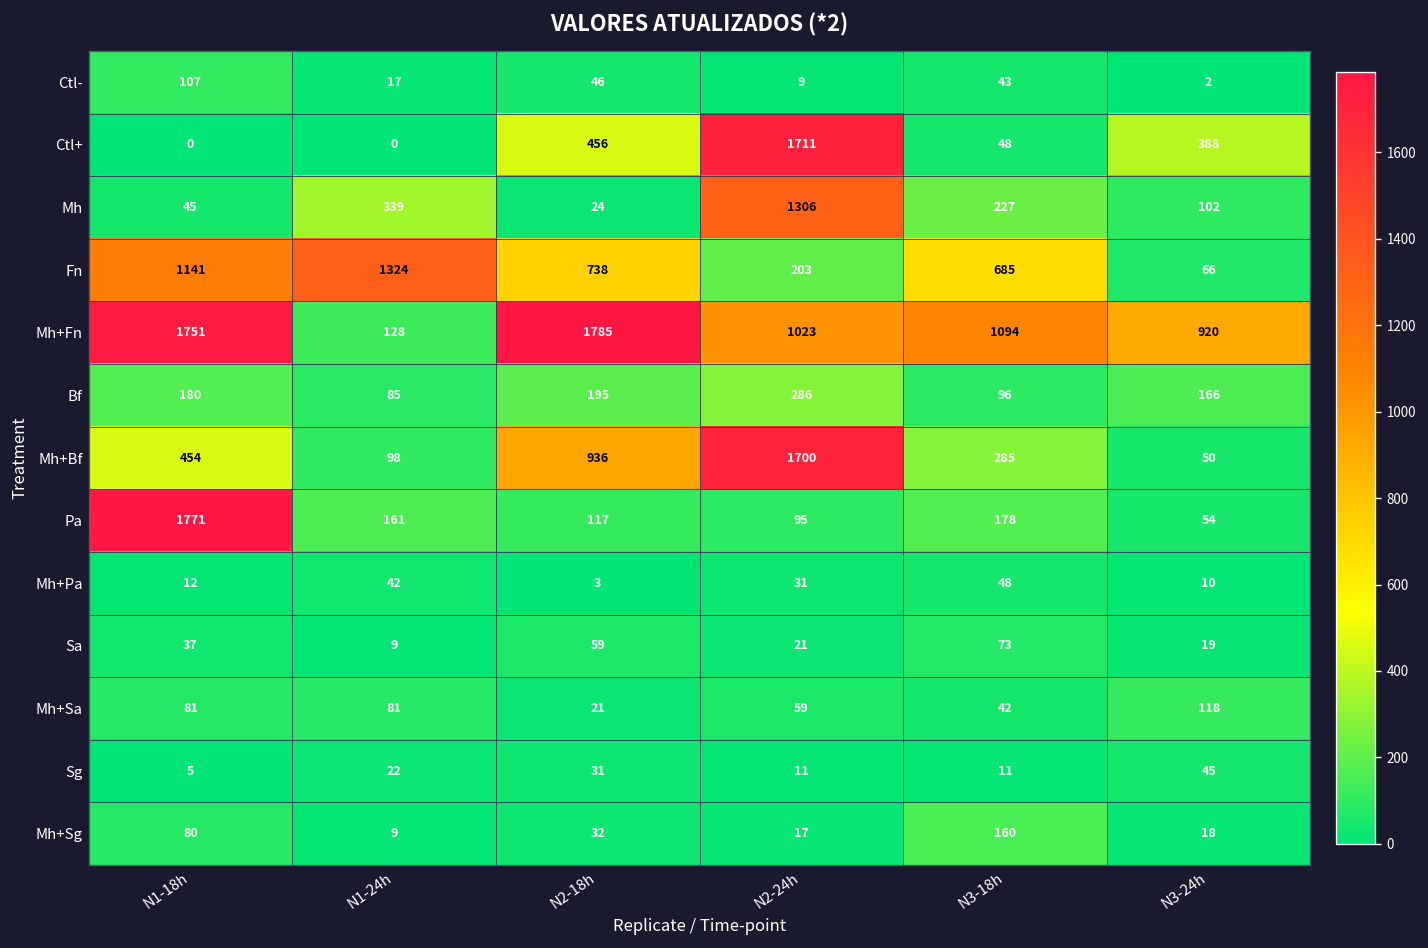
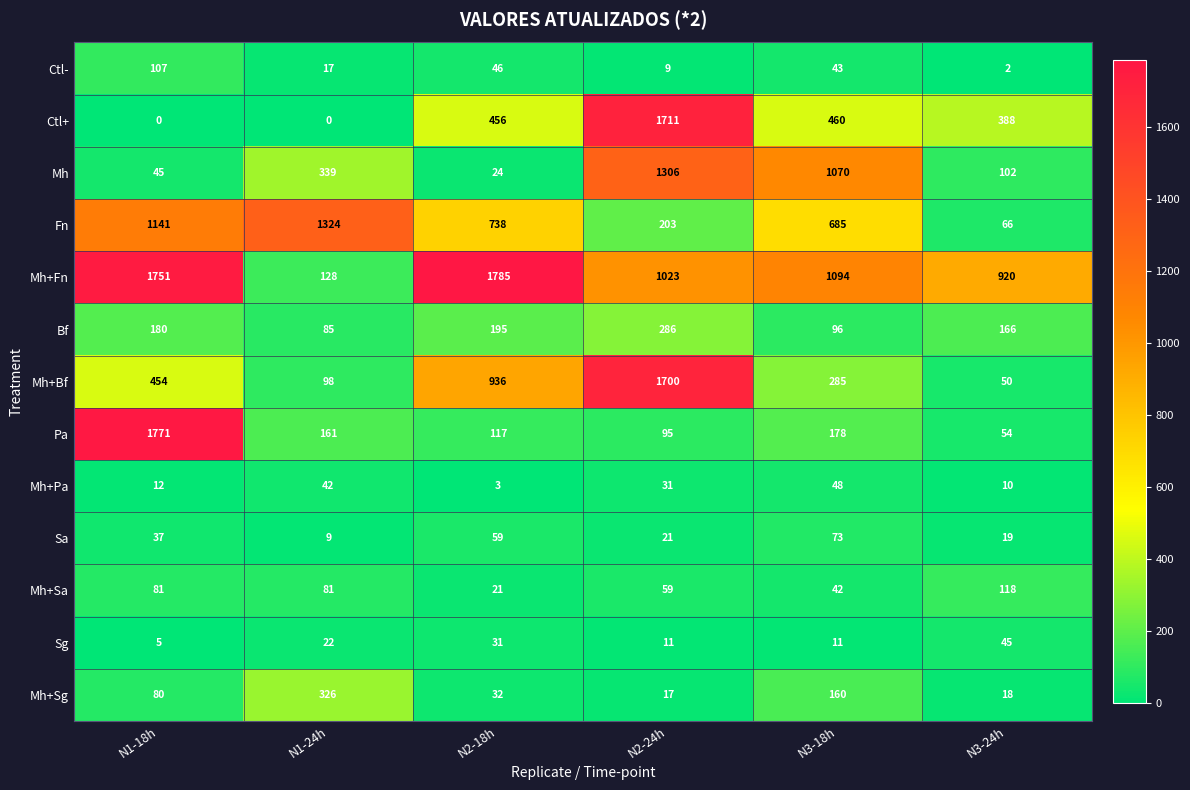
  {
    "Ctl-": {
      "N1-18h": 107,
      "N1-24h": 17,
      "N2-18h": 46,
      "N2-24h": 9,
      "N3-18h": 43,
      "N3-24h": 2
    },
    "Ctl+": {
      "N1-18h": 0,
      "N1-24h": 0,
      "N2-18h": 456,
      "N2-24h": 1711,
-     "N3-18h": 48,
+     "N3-18h": 460,
      "N3-24h": 388
    },
    "Mh": {
      "N1-18h": 45,
      "N1-24h": 339,
      "N2-18h": 24,
      "N2-24h": 1306,
-     "N3-18h": 227,
+     "N3-18h": 1070,
      "N3-24h": 102
    },
    "Fn": {
      "N1-18h": 1141,
      "N1-24h": 1324,
      "N2-18h": 738,
      "N2-24h": 203,
      "N3-18h": 685,
      "N3-24h": 66
    },
    "Mh+Fn": {
      "N1-18h": 1751,
      "N1-24h": 128,
      "N2-18h": 1785,
      "N2-24h": 1023,
      "N3-18h": 1094,
      "N3-24h": 920
    },
    "Bf": {
      "N1-18h": 180,
      "N1-24h": 85,
      "N2-18h": 195,
      "N2-24h": 286,
      "N3-18h": 96,
      "N3-24h": 166
    },
    "Mh+Bf": {
      "N1-18h": 454,
      "N1-24h": 98,
      "N2-18h": 936,
      "N2-24h": 1700,
      "N3-18h": 285,
      "N3-24h": 50
    },
    "Pa": {
      "N1-18h": 1771,
      "N1-24h": 161,
      "N2-18h": 117,
      "N2-24h": 95,
      "N3-18h": 178,
      "N3-24h": 54
    },
    "Mh+Pa": {
      "N1-18h": 12,
      "N1-24h": 42,
      "N2-18h": 3,
      "N2-24h": 31,
      "N3-18h": 48,
      "N3-24h": 10
    },
    "Sa": {
      "N1-18h": 37,
      "N1-24h": 9,
      "N2-18h": 59,
      "N2-24h": 21,
      "N3-18h": 73,
      "N3-24h": 19
    },
    "Mh+Sa": {
      "N1-18h": 81,
      "N1-24h": 81,
      "N2-18h": 21,
      "N2-24h": 59,
      "N3-18h": 42,
      "N3-24h": 118
    },
    "Sg": {
      "N1-18h": 5,
      "N1-24h": 22,
      "N2-18h": 31,
      "N2-24h": 11,
      "N3-18h": 11,
      "N3-24h": 45
    },
    "Mh+Sg": {
      "N1-18h": 80,
-     "N1-24h": 9,
+     "N1-24h": 326,
      "N2-18h": 32,
      "N2-24h": 17,
      "N3-18h": 160,
      "N3-24h": 18
    }
  }
